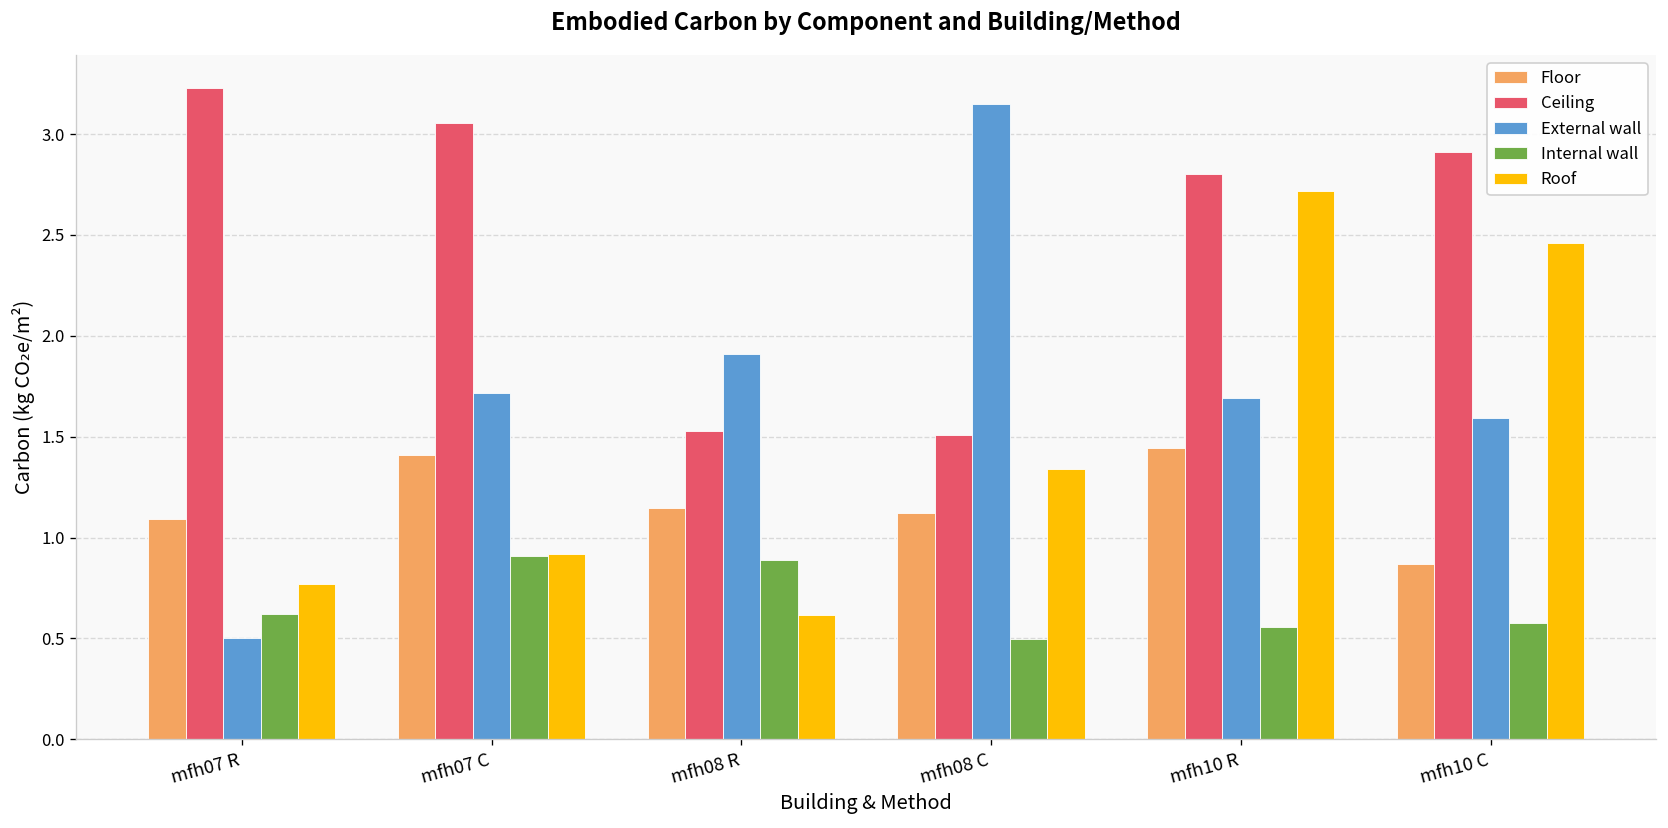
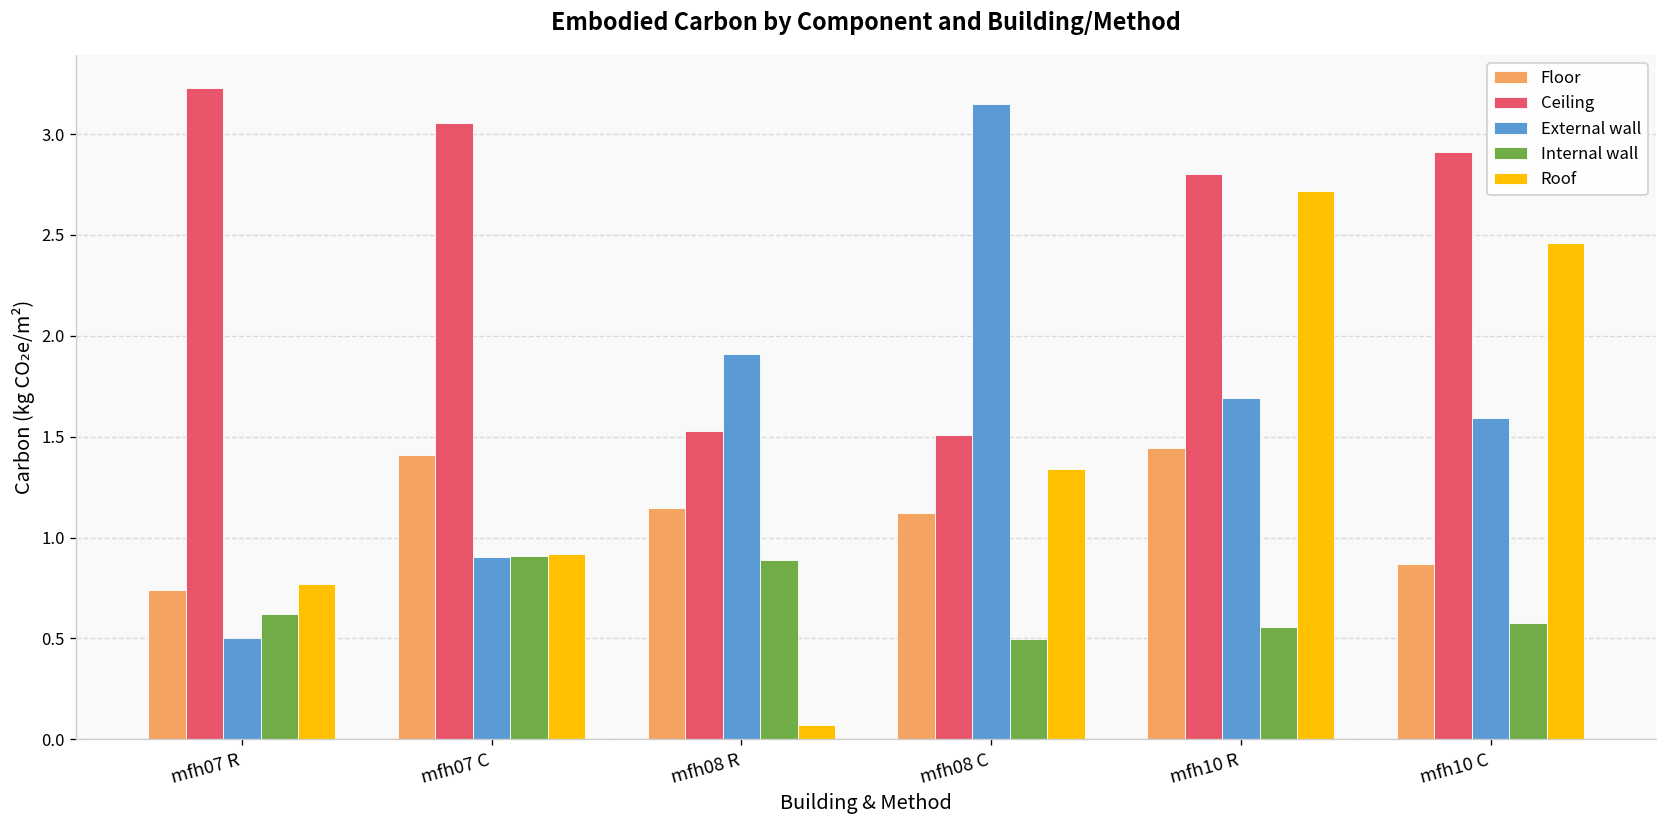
  {
    "Floor": {
-     "mfh07 R": 1.09,
+     "mfh07 R": 0.74,
      "mfh07 C": 1.41,
      "mfh08 R": 1.15,
      "mfh08 C": 1.12,
      "mfh10 R": 1.44,
      "mfh10 C": 0.87
    },
    "Ceiling": {
      "mfh07 R": 3.23,
      "mfh07 C": 3.05,
      "mfh08 R": 1.53,
      "mfh08 C": 1.51,
      "mfh10 R": 2.80,
      "mfh10 C": 2.91
    },
    "External wall": {
      "mfh07 R": 0.50,
-     "mfh07 C": 1.72,
+     "mfh07 C": 0.90,
      "mfh08 R": 1.91,
      "mfh08 C": 3.15,
      "mfh10 R": 1.69,
      "mfh10 C": 1.59
    },
    "Internal wall": {
      "mfh07 R": 0.62,
      "mfh07 C": 0.91,
      "mfh08 R": 0.89,
      "mfh08 C": 0.50,
      "mfh10 R": 0.56,
      "mfh10 C": 0.58
    },
    "Roof": {
      "mfh07 R": 0.77,
      "mfh07 C": 0.92,
-     "mfh08 R": 0.62,
+     "mfh08 R": 0.07,
      "mfh08 C": 1.34,
      "mfh10 R": 2.72,
      "mfh10 C": 2.46
    }
  }
